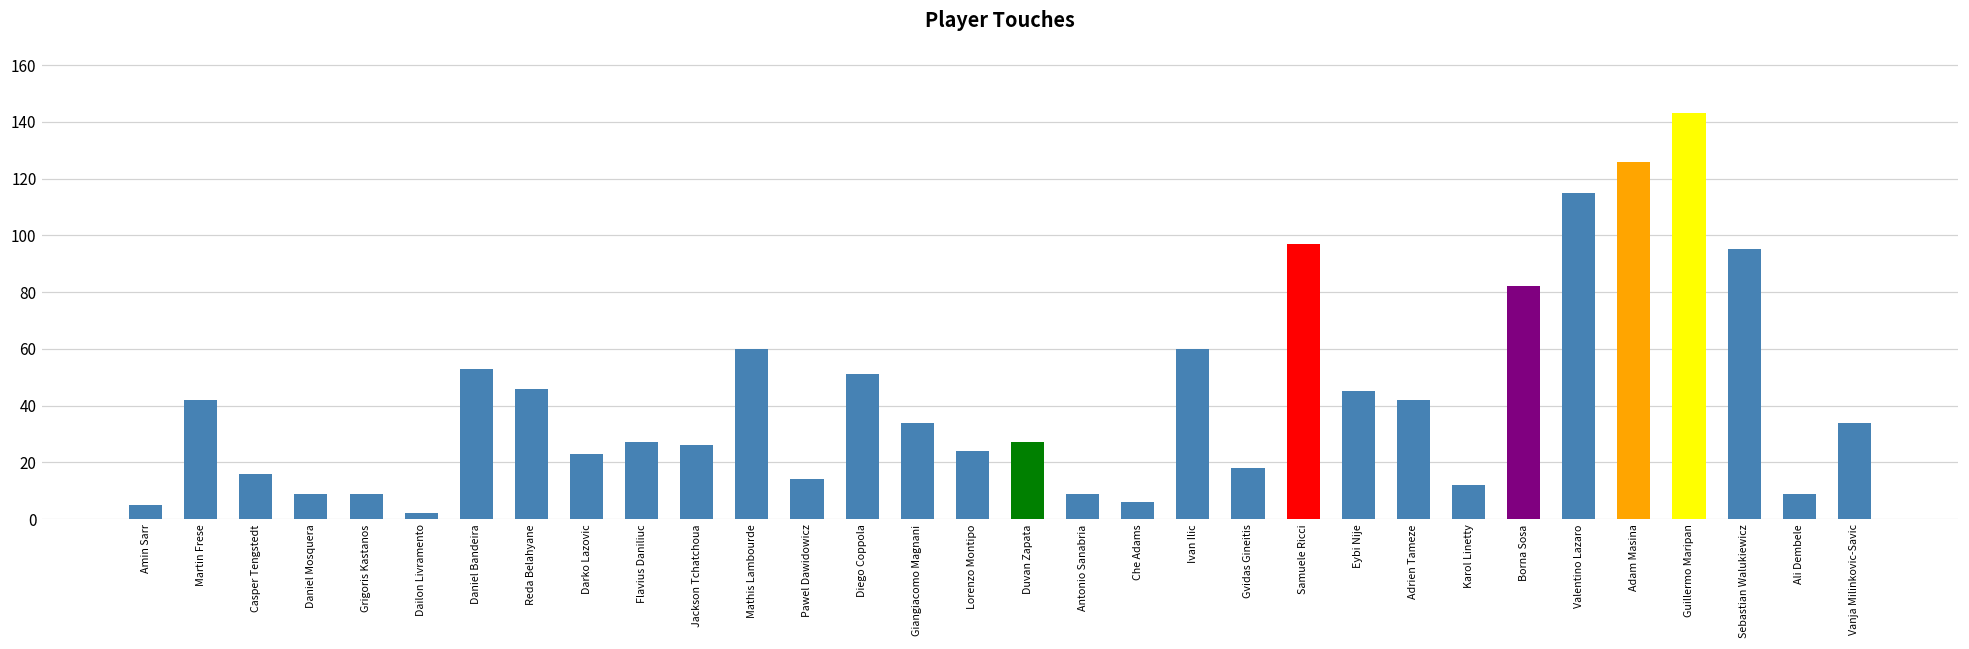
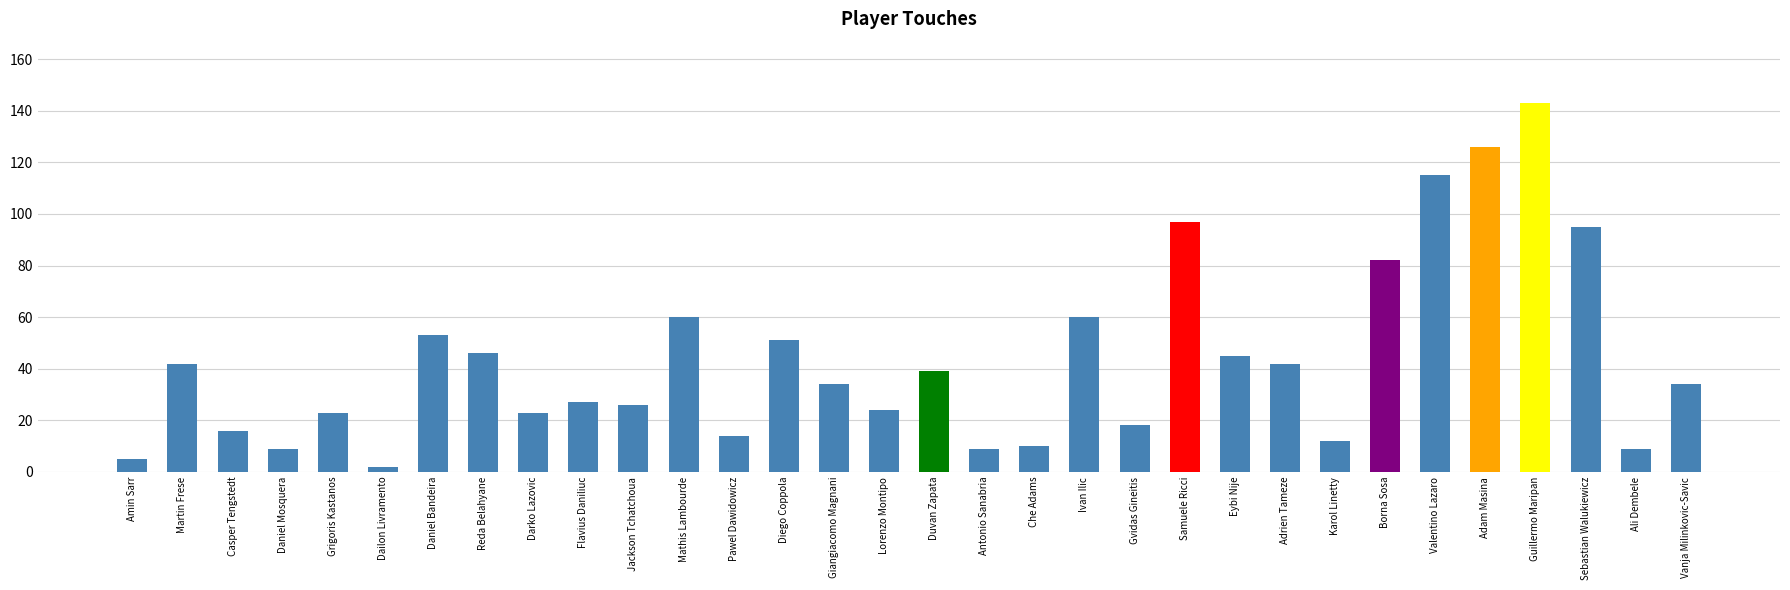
  {
    "Amin Sarr": 5,
    "Martin Frese": 42,
    "Casper Tengstedt": 16,
    "Daniel Mosquera": 9,
-   "Grigoris Kastanos": 9,
+   "Grigoris Kastanos": 23,
    "Dailon Livramento": 2,
    "Daniel Bandeira": 53,
    "Reda Belahyane": 46,
    "Darko Lazovic": 23,
    "Flavius Daniliuc": 27,
    "Jackson Tchatchoua": 26,
    "Mathis Lambourde": 60,
    "Pawel Dawidowicz": 14,
    "Diego Coppola": 51,
    "Giangiacomo Magnani": 34,
    "Lorenzo Montipo": 24,
-   "Duvan Zapata": 27,
+   "Duvan Zapata": 39,
    "Antonio Sanabria": 9,
-   "Che Adams": 6,
+   "Che Adams": 10,
    "Ivan Ilic": 60,
    "Gvidas Gineitis": 18,
    "Samuele Ricci": 97,
    "Eybi Nije": 45,
    "Adrien Tameze": 42,
    "Karol Linetty": 12,
    "Borna Sosa": 82,
    "Valentino Lazaro": 115,
    "Adam Masina": 126,
    "Guillermo Maripan": 143,
    "Sebastian Walukiewicz": 95,
    "Ali Dembele": 9,
    "Vanja Milinkovic-Savic": 34
  }
